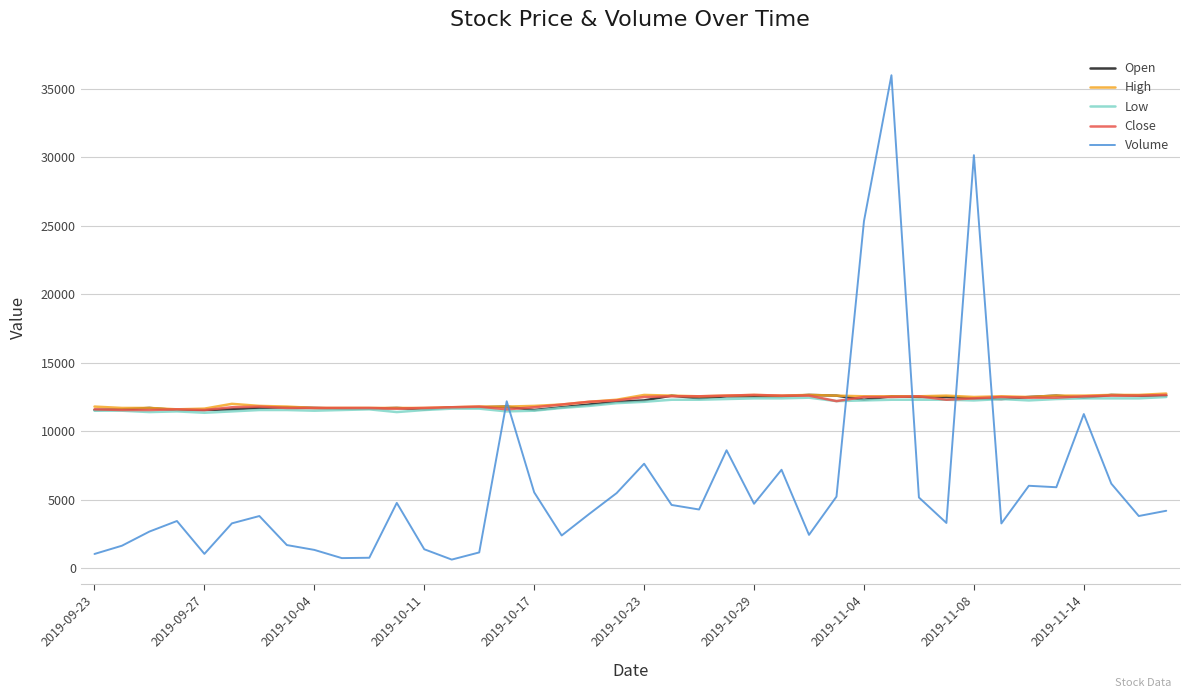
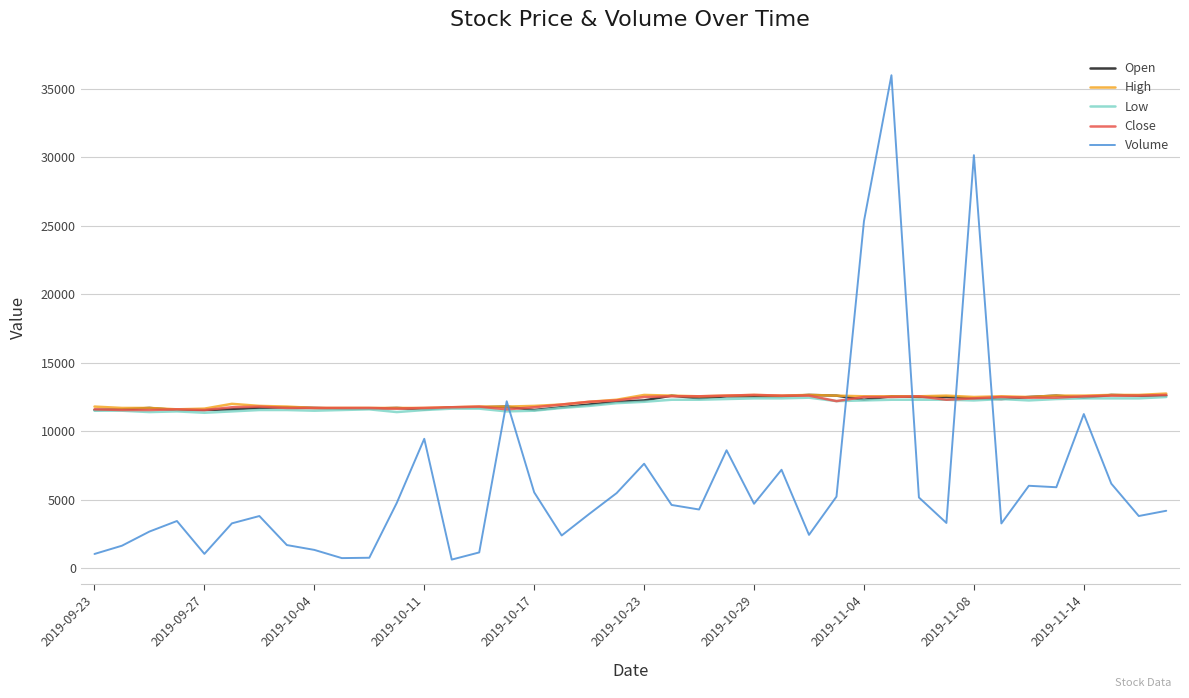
  {
    "High": {
      "2019-09-23": 11800
    },
    "Low": {
      "2019-09-27": 11400,
      "2019-10-04": 11500
    },
    "Volume": {
      "2019-09-23": 1000,
      "2019-09-27": 1100,
      "2019-10-04": 1300,
-     "2019-10-11": 1400,
+     "2019-10-11": 9500,
      "2019-10-17": 5500,
      "2019-10-23": 7600,
      "2019-10-29": 4700,
      "2019-11-04": 25300,
      "2019-11-08": 30100,
      "2019-11-14": 11300
    }
  }
